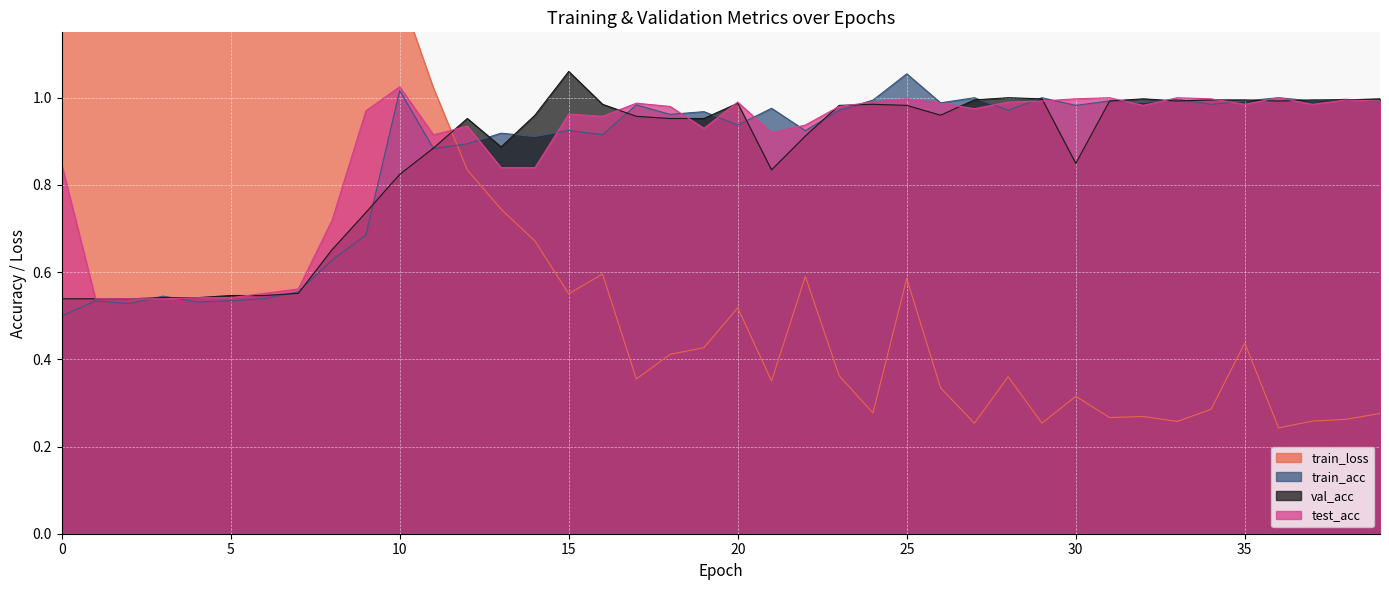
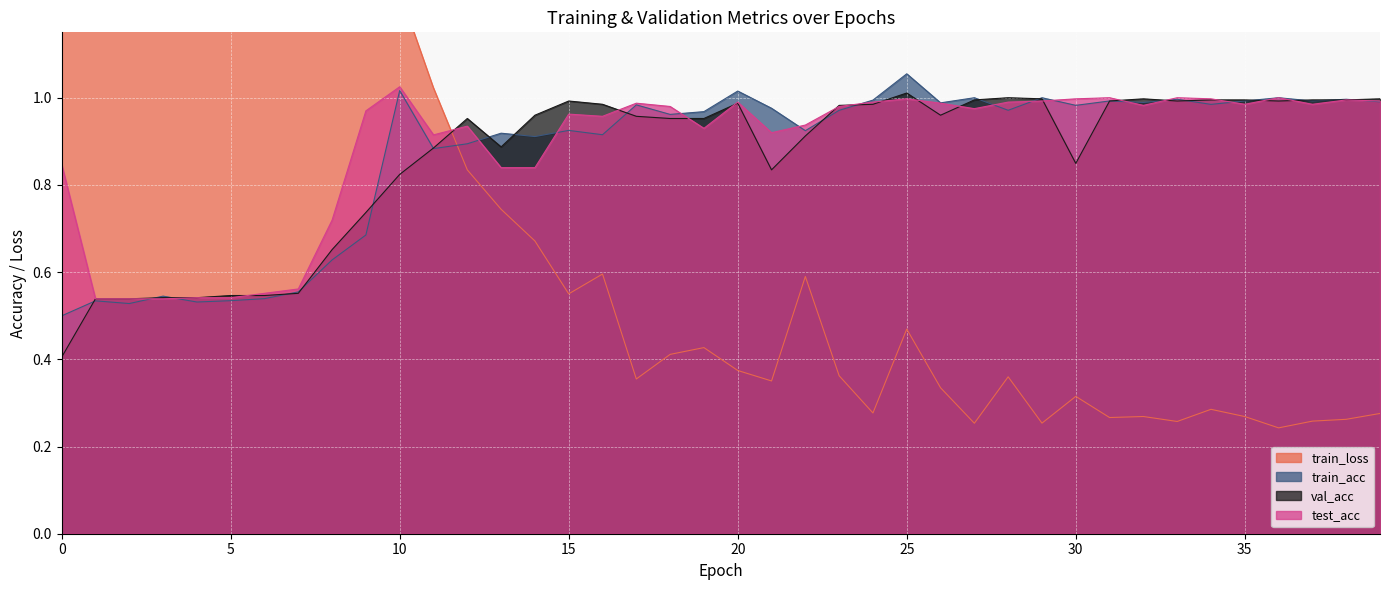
  {
    "train_loss": {
      "15": 0.55,
-     "20": 0.52,
-     "25": 0.59,
+     "20": 0.37,
+     "25": 0.47,
      "30": 0.32,
-     "35": 0.44
+     "35": 0.27
    },
    "train_acc": {
      "0": 0.50,
      "5": 0.53,
      "10": 1.02,
      "15": 0.93,
-     "20": 0.94,
+     "20": 1.02,
      "25": 1.05,
      "30": 0.98
    },
    "val_acc": {
-     "0": 0.54,
+     "0": 0.40,
      "10": 0.82,
-     "15": 1.06,
-     "25": 0.98,
+     "15": 0.99,
+     "25": 1.01,
      "30": 0.85
    },
    "test_acc": {
      "0": 0.85,
      "10": 1.03,
      "15": 0.96,
      "25": 1.00,
      "30": 1.00,
      "35": 0.98
    }
  }
